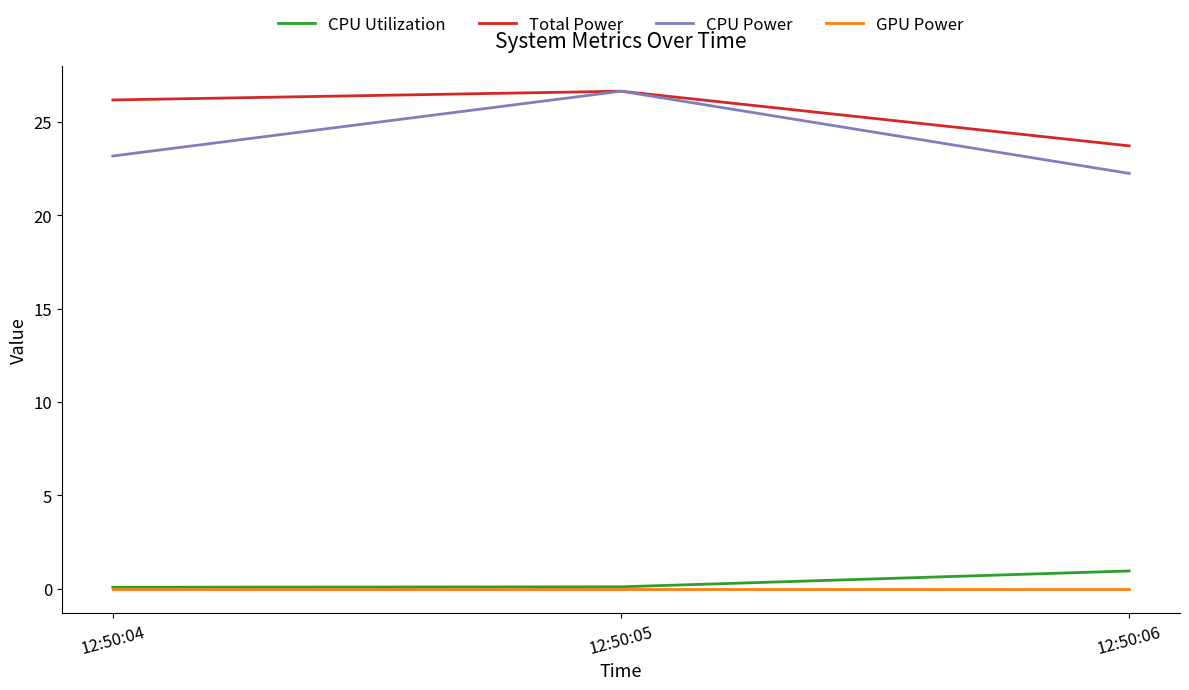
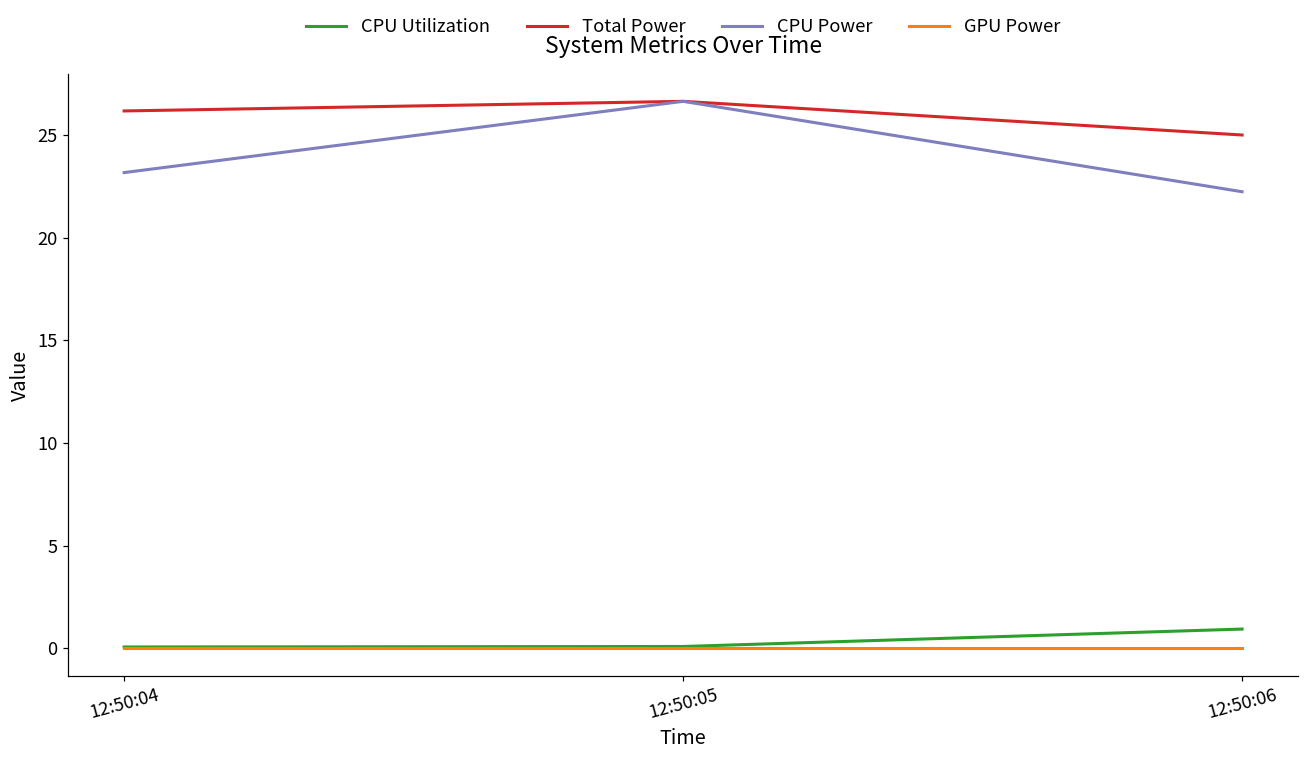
  {
    "CPU Utilization": {
      "12:50:06": 0.9
    },
    "Total Power": {
      "12:50:04": 26.2,
-     "12:50:06": 23.7
+     "12:50:06": 25.0
    },
    "CPU Power": {
      "12:50:04": 23.2,
      "12:50:06": 22.2
    },
    "GPU Power": {
      "12:50:06": 0.0
    }
  }
